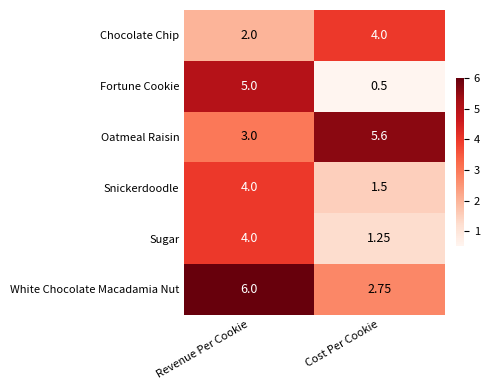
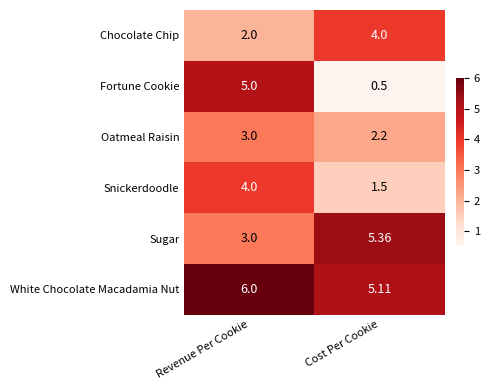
  {
    "Chocolate Chip": {
      "Revenue Per Cookie": 2.0,
      "Cost Per Cookie": 4.0
    },
    "Fortune Cookie": {
      "Revenue Per Cookie": 5.0,
      "Cost Per Cookie": 0.5
    },
    "Oatmeal Raisin": {
      "Revenue Per Cookie": 3.0,
-     "Cost Per Cookie": 5.6
+     "Cost Per Cookie": 2.2
    },
    "Snickerdoodle": {
      "Revenue Per Cookie": 4.0,
      "Cost Per Cookie": 1.5
    },
    "Sugar": {
-     "Revenue Per Cookie": 4.0,
-     "Cost Per Cookie": 1.25
+     "Revenue Per Cookie": 3.0,
+     "Cost Per Cookie": 5.36
    },
    "White Chocolate Macadamia Nut": {
      "Revenue Per Cookie": 6.0,
-     "Cost Per Cookie": 2.75
+     "Cost Per Cookie": 5.11
    }
  }
